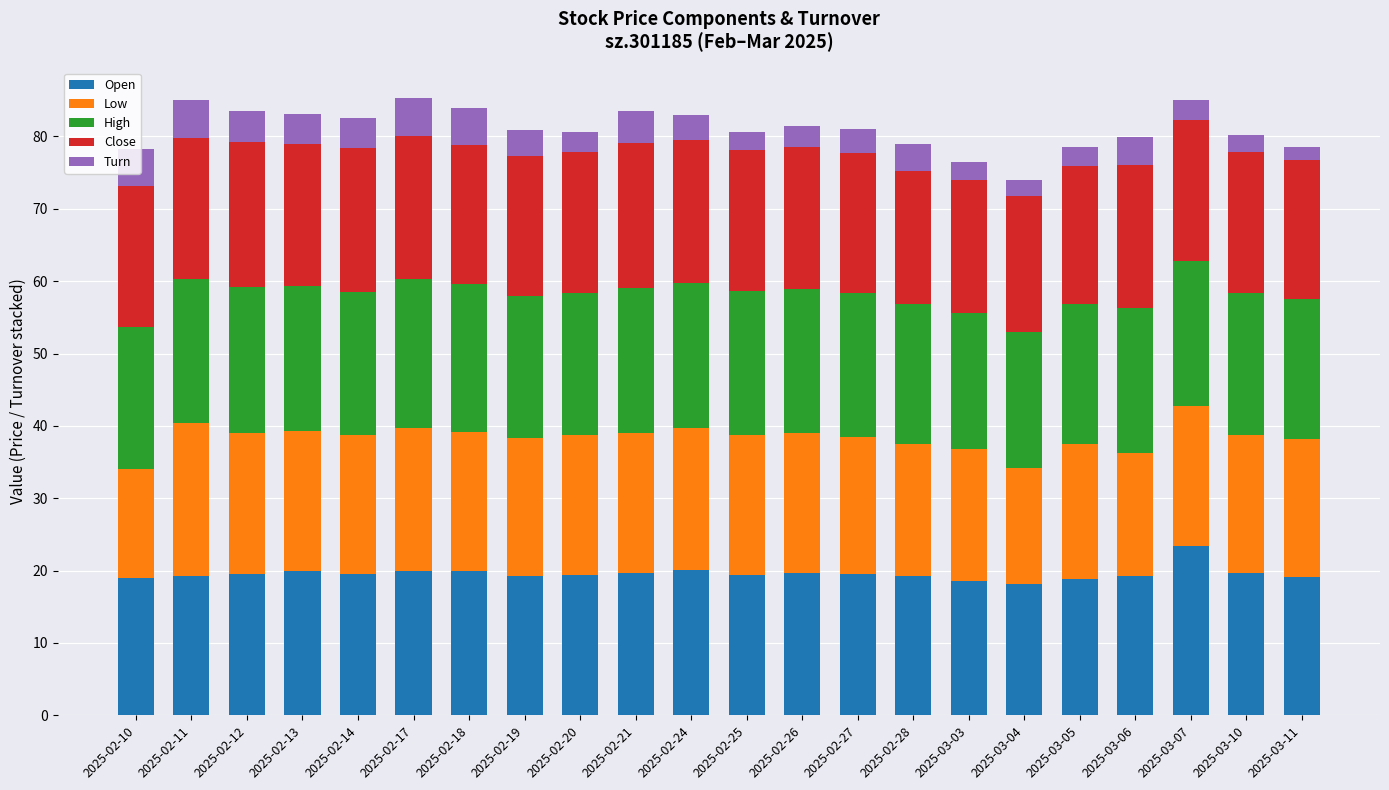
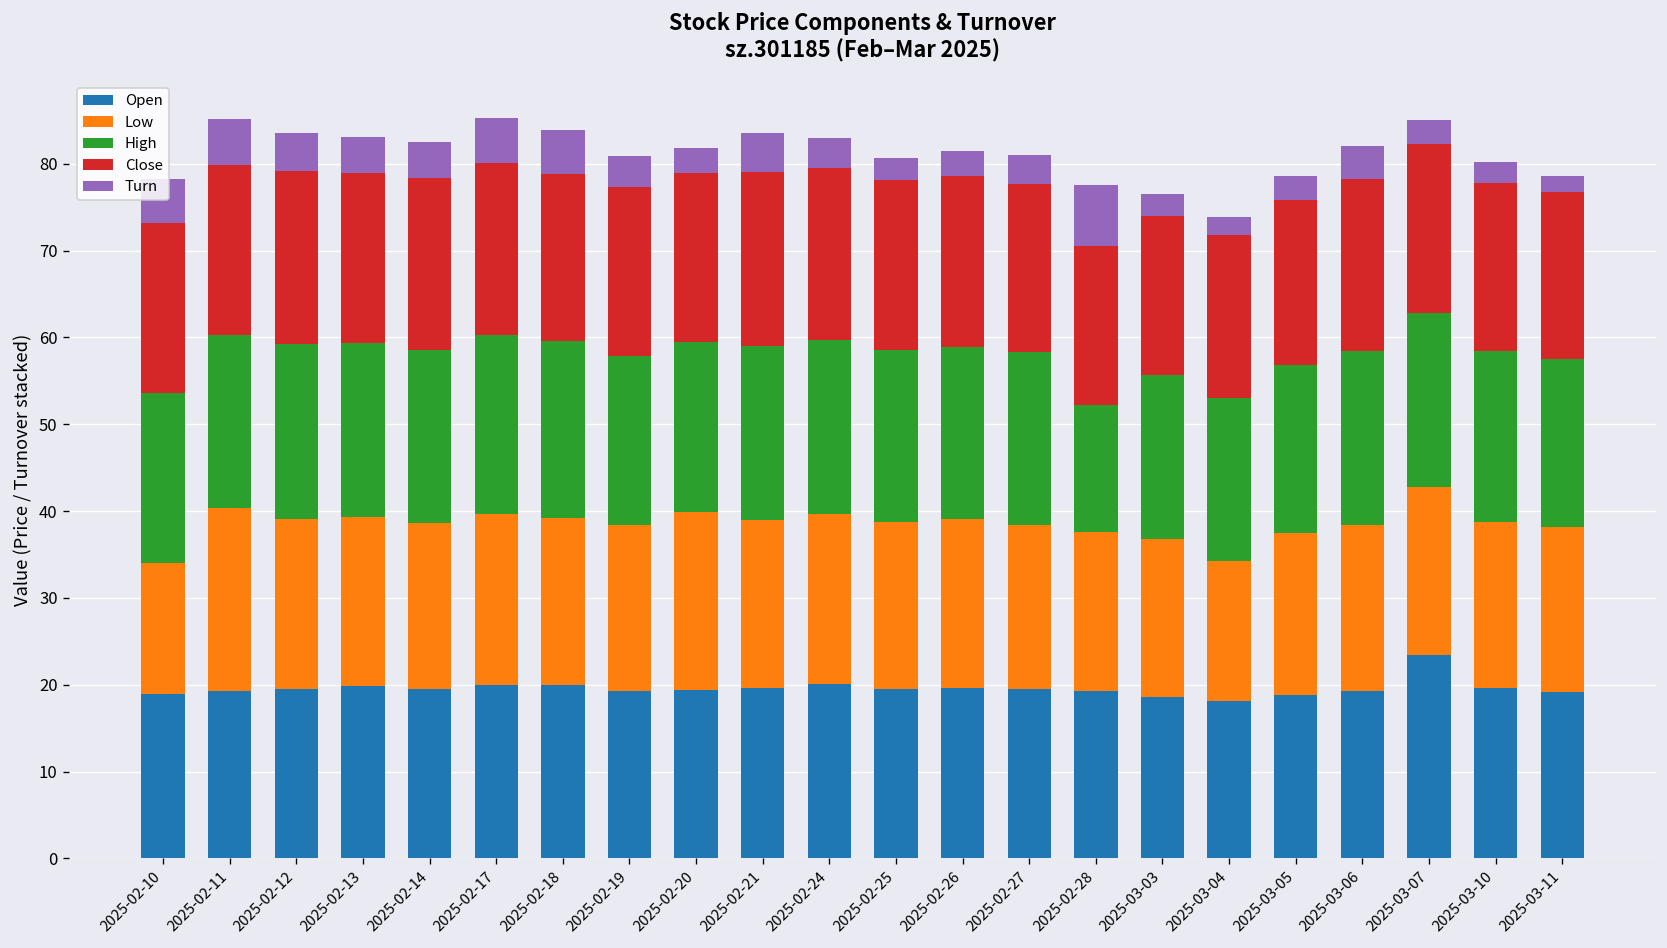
  {
    "Open": {
      "2025-02-10": 19,
      "2025-02-11": 19,
      "2025-02-12": 20,
      "2025-02-13": 20,
      "2025-02-14": 20,
      "2025-02-17": 20,
      "2025-02-18": 20,
      "2025-02-19": 19,
      "2025-02-20": 19,
      "2025-02-21": 20,
      "2025-02-24": 20,
      "2025-02-25": 19,
      "2025-02-26": 20,
      "2025-02-27": 20,
      "2025-02-28": 19,
      "2025-03-03": 19,
      "2025-03-04": 18,
      "2025-03-05": 19,
      "2025-03-06": 19,
      "2025-03-07": 23,
      "2025-03-10": 20,
      "2025-03-11": 19
    },
    "Low": {
      "2025-02-10": 15,
      "2025-02-11": 21,
      "2025-02-12": 20,
      "2025-02-13": 19,
      "2025-02-14": 19,
      "2025-02-17": 20,
      "2025-02-18": 19,
      "2025-02-19": 19,
-     "2025-02-20": 19,
+     "2025-02-20": 20,
      "2025-02-21": 19,
      "2025-02-24": 20,
      "2025-02-25": 19,
      "2025-02-26": 19,
      "2025-02-27": 19,
      "2025-02-28": 18,
      "2025-03-03": 18,
      "2025-03-04": 16,
      "2025-03-05": 19,
-     "2025-03-06": 17,
+     "2025-03-06": 19,
      "2025-03-07": 19,
      "2025-03-10": 19,
      "2025-03-11": 19
    },
    "High": {
      "2025-02-10": 20,
      "2025-02-11": 20,
      "2025-02-12": 20,
      "2025-02-13": 20,
      "2025-02-14": 20,
      "2025-02-17": 21,
      "2025-02-18": 20,
      "2025-02-19": 20,
      "2025-02-20": 20,
      "2025-02-21": 20,
      "2025-02-24": 20,
      "2025-02-25": 20,
      "2025-02-26": 20,
      "2025-02-27": 20,
-     "2025-02-28": 19,
+     "2025-02-28": 15,
      "2025-03-03": 19,
      "2025-03-04": 19,
      "2025-03-05": 19,
      "2025-03-06": 20,
      "2025-03-07": 20,
      "2025-03-10": 20,
      "2025-03-11": 19
    },
    "Close": {
      "2025-02-10": 20,
      "2025-02-11": 20,
      "2025-02-12": 20,
      "2025-02-13": 20,
      "2025-02-14": 20,
      "2025-02-17": 20,
      "2025-02-18": 19,
      "2025-02-19": 19,
      "2025-02-20": 19,
      "2025-02-21": 20,
      "2025-02-24": 20,
      "2025-02-25": 20,
      "2025-02-26": 20,
      "2025-02-27": 19,
      "2025-02-28": 18,
      "2025-03-03": 18,
      "2025-03-04": 19,
      "2025-03-05": 19,
      "2025-03-06": 20,
      "2025-03-07": 20,
      "2025-03-10": 19,
      "2025-03-11": 19
    },
    "Turn": {
      "2025-02-11": 5,
      "2025-02-12": 4,
      "2025-02-13": 4,
      "2025-02-14": 4,
      "2025-02-17": 5,
      "2025-02-18": 5,
      "2025-02-19": 4,
      "2025-02-20": 3,
      "2025-02-21": 4,
      "2025-02-24": 3,
      "2025-02-25": 3,
      "2025-02-26": 3,
      "2025-02-27": 3,
-     "2025-02-28": 4,
+     "2025-02-28": 7,
      "2025-03-03": 2,
      "2025-03-04": 2,
      "2025-03-05": 3,
      "2025-03-06": 4,
      "2025-03-07": 3,
      "2025-03-10": 2,
      "2025-03-11": 2
    }
  }
